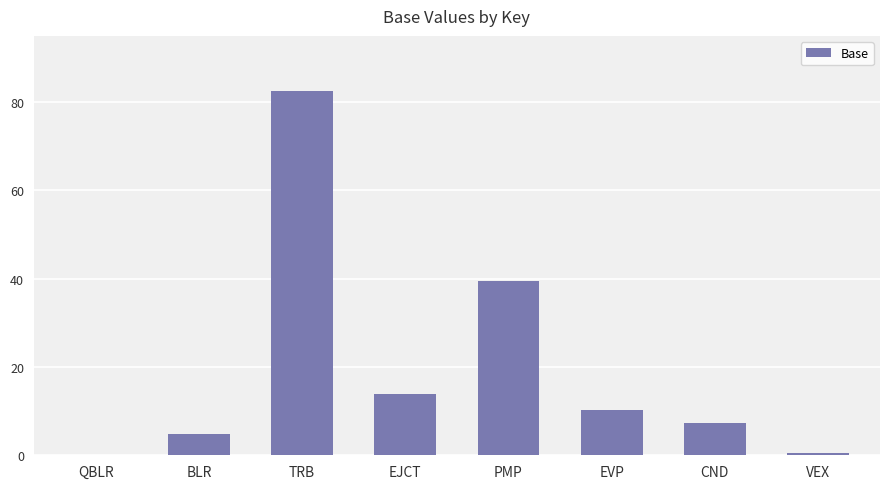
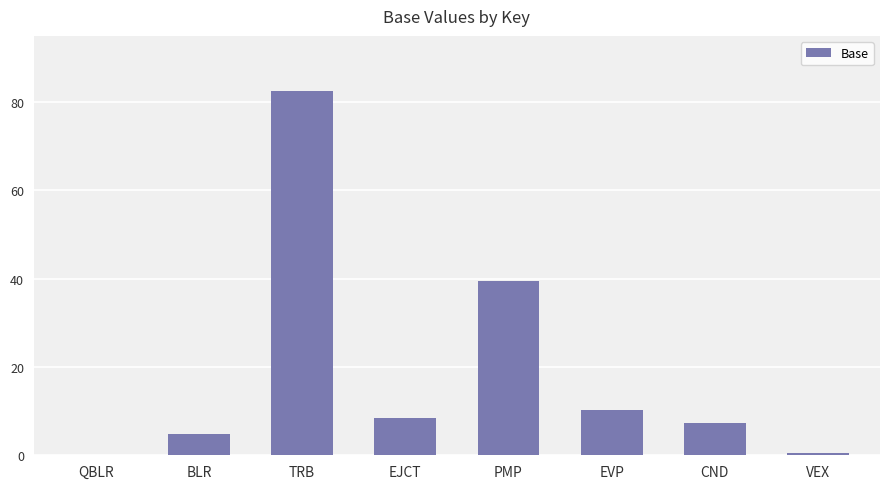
  {
    "BLR": 5,
    "TRB": 83,
-   "EJCT": 14,
+   "EJCT": 8,
    "PMP": 39,
    "EVP": 10,
    "CND": 7
  }
